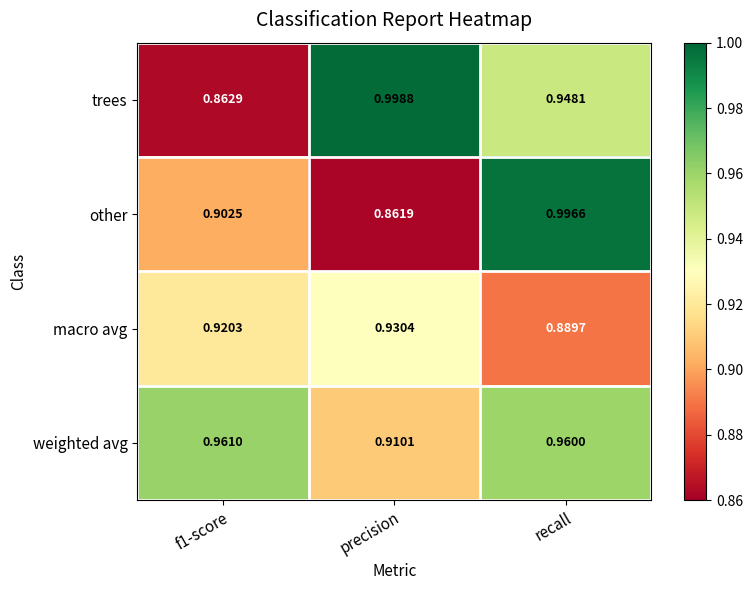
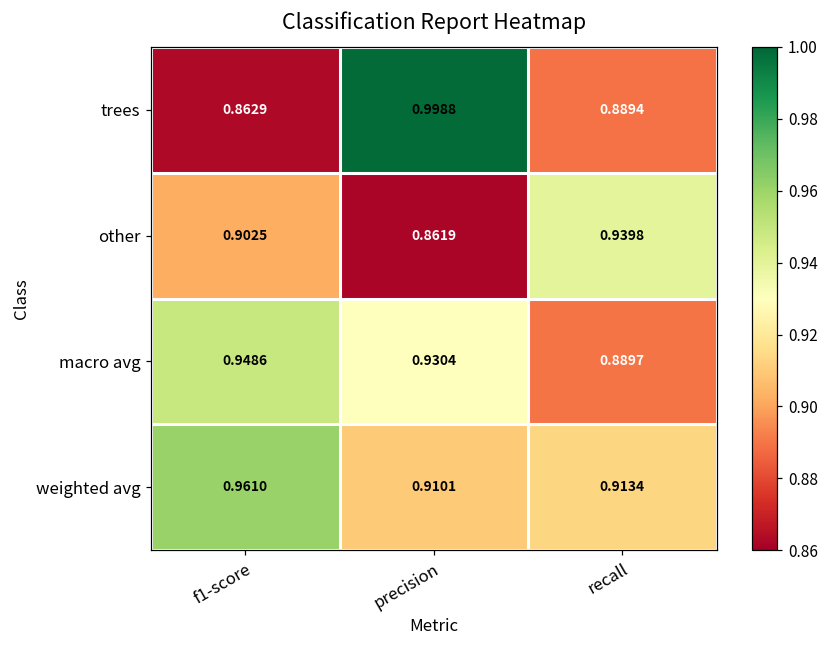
  {
    "trees": {
      "f1-score": 0.8629,
      "precision": 0.9988,
-     "recall": 0.9481
+     "recall": 0.8894
    },
    "other": {
      "f1-score": 0.9025,
      "precision": 0.8619,
-     "recall": 0.9966
+     "recall": 0.9398
    },
    "macro avg": {
-     "f1-score": 0.9203,
+     "f1-score": 0.9486,
      "precision": 0.9304,
      "recall": 0.8897
    },
    "weighted avg": {
      "f1-score": 0.9610,
      "precision": 0.9101,
-     "recall": 0.9600
+     "recall": 0.9134
    }
  }
